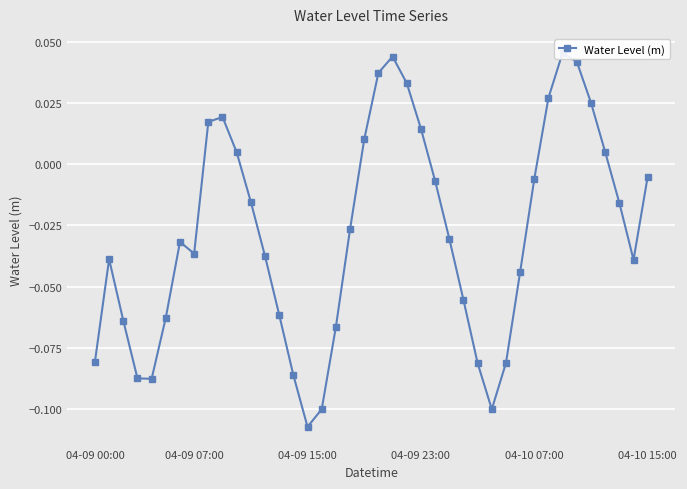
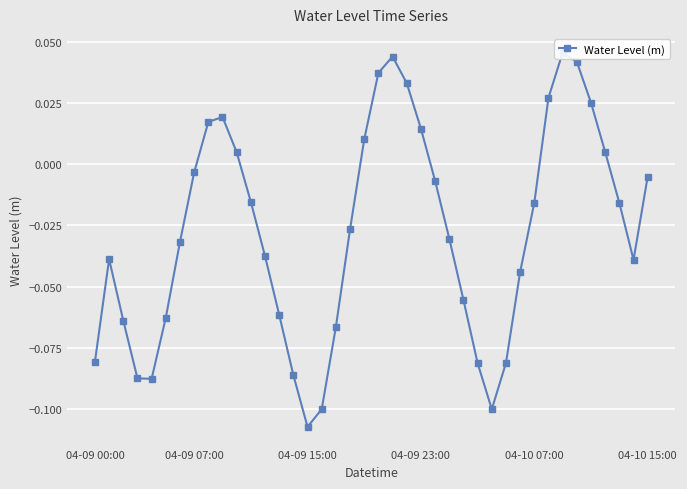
  {
    "04-09 00:00": -0.081,
-   "04-09 07:00": -0.036,
+   "04-09 07:00": -0.003,
    "04-09 15:00": -0.107,
    "04-09 23:00": 0.015,
-   "04-10 07:00": -0.006,
+   "04-10 07:00": -0.016,
    "04-10 15:00": -0.005
  }
